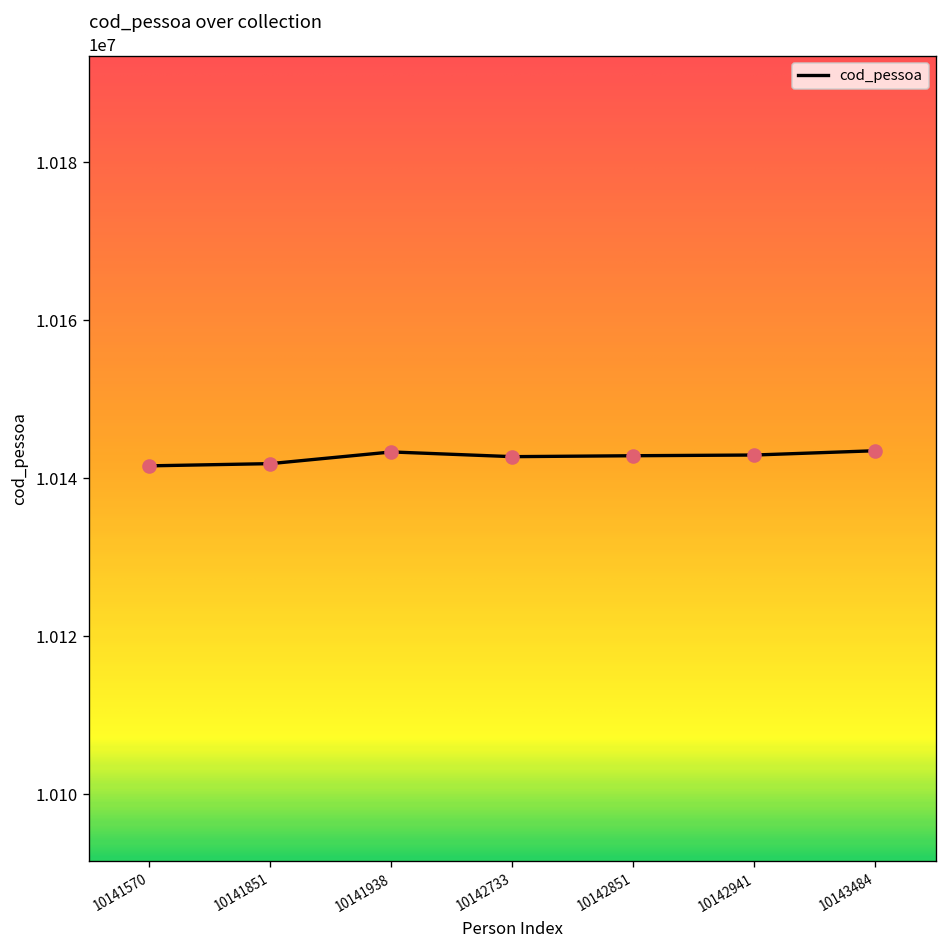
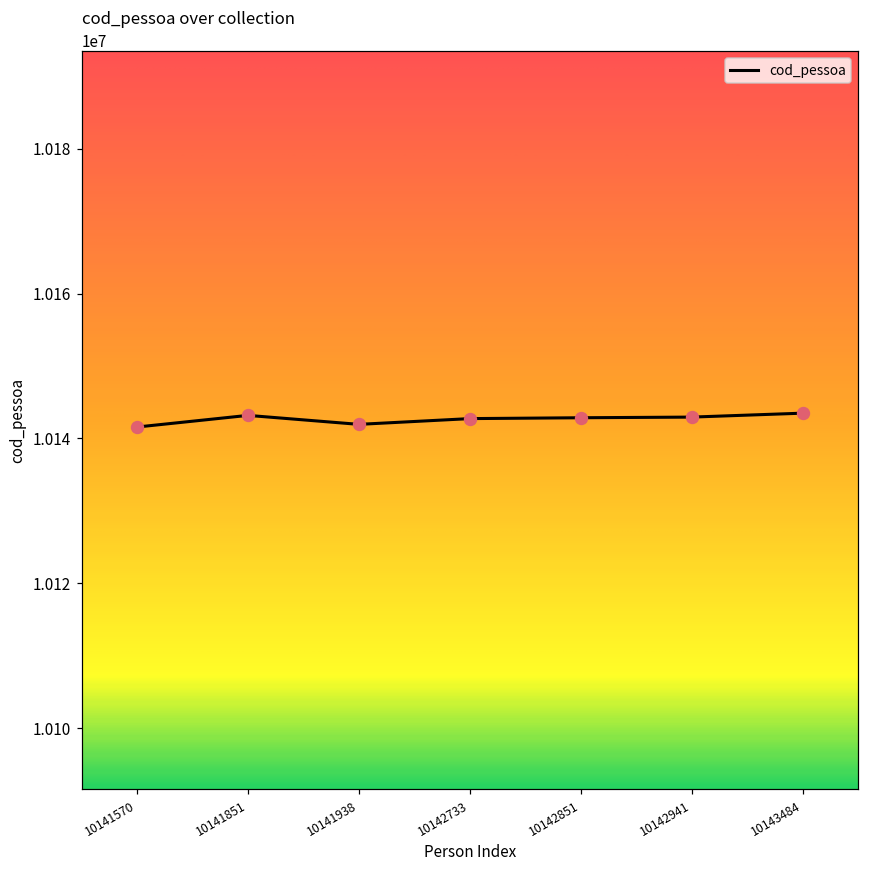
  {
    "10141570": 10142000,
-   "10141851": 10142000,
-   "10141938": 10143000,
+   "10141851": 10143000,
+   "10141938": 10142000,
    "10142733": 10143000,
    "10142851": 10143000,
    "10142941": 10143000,
    "10143484": 10143000
  }
